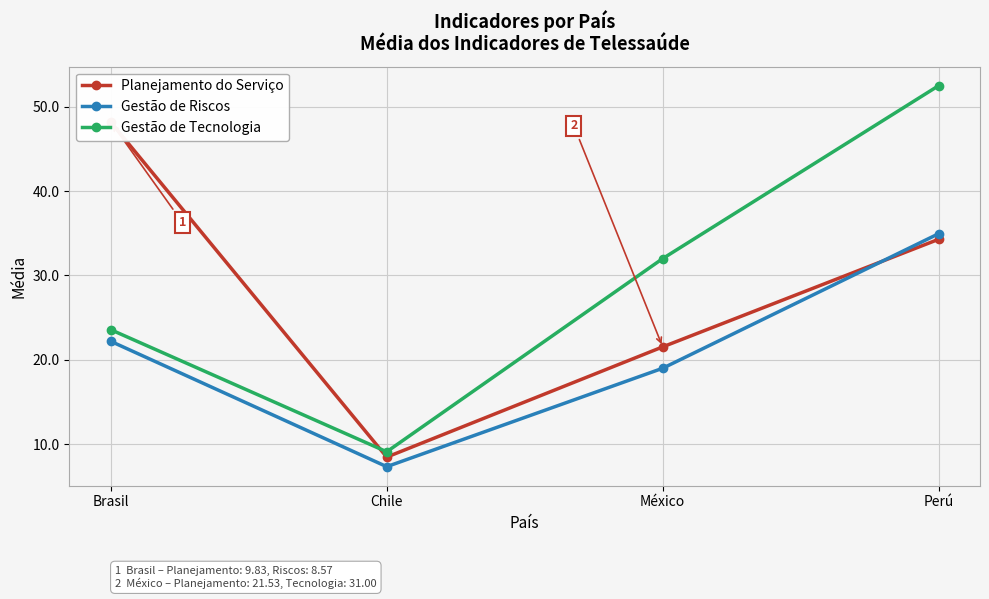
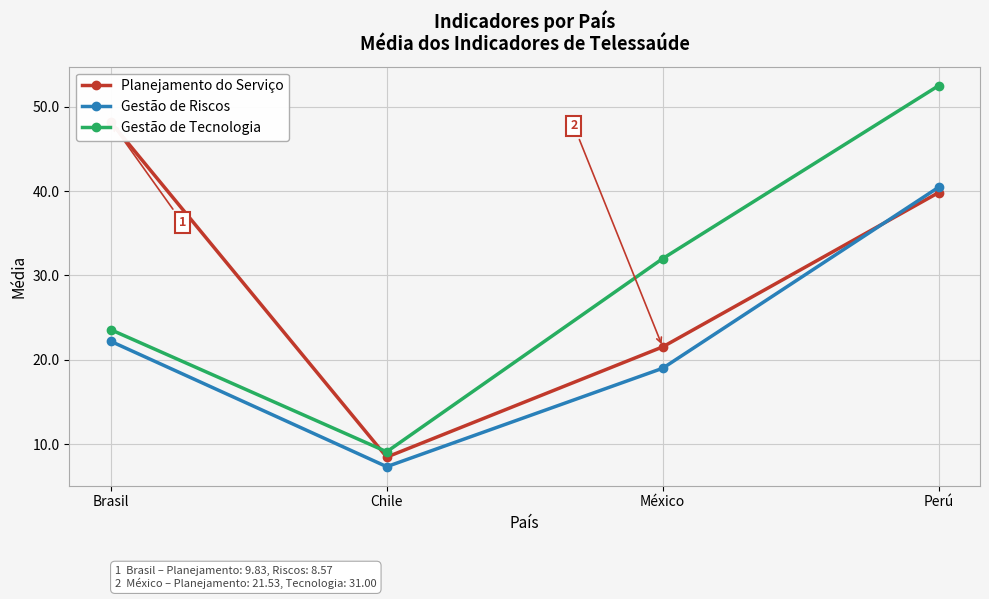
  {
    "Planejamento do Serviço": {
      "Chile": 8,
      "México": 22,
-     "Perú": 34
+     "Perú": 40
    },
    "Gestão de Riscos": {
      "Brasil": 22,
      "Chile": 7,
      "México": 19,
-     "Perú": 35
+     "Perú": 40
    },
    "Gestão de Tecnologia": {
      "Brasil": 24,
      "Chile": 9,
      "Perú": 53
    }
  }
